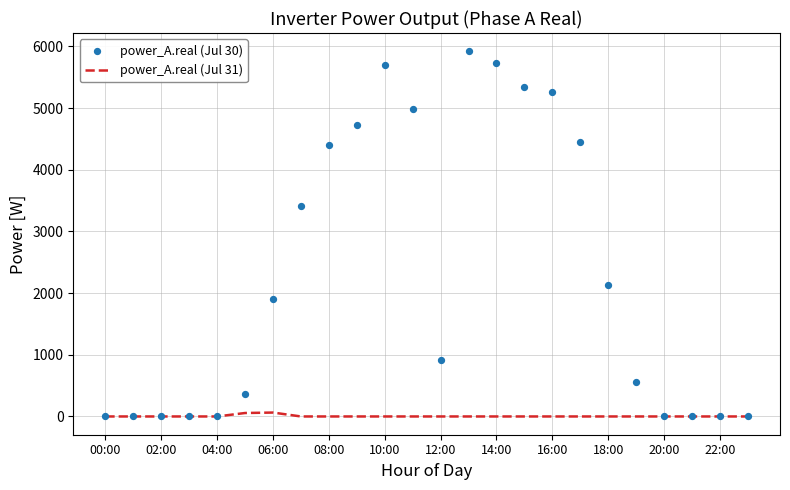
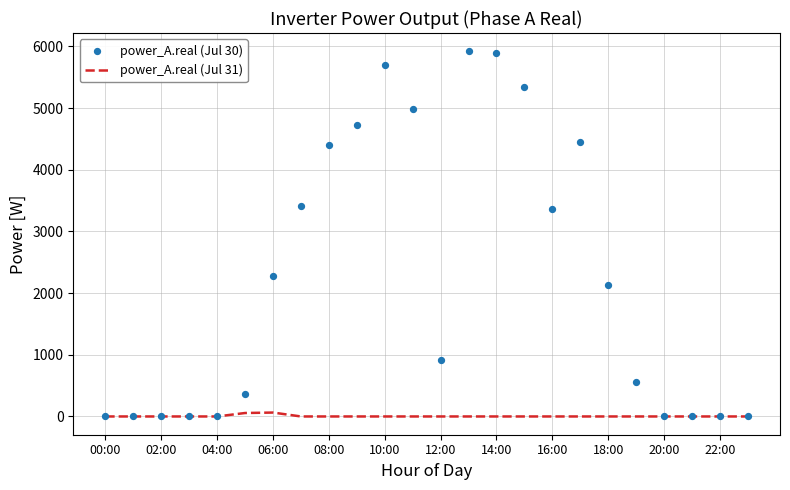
  {
    "power_A.real (Jul 30)": {
-     "06:00": 1900,
-     "14:00": 5700,
-     "16:00": 5300
+     "06:00": 2300,
+     "14:00": 5900,
+     "16:00": 3400
    },
    "power_A.real (Jul 31)": {
      "06:00": 100,
      "08:00": 0,
      "10:00": 0,
      "12:00": 0,
      "14:00": 0,
      "16:00": 0,
      "18:00": 0
    }
  }
